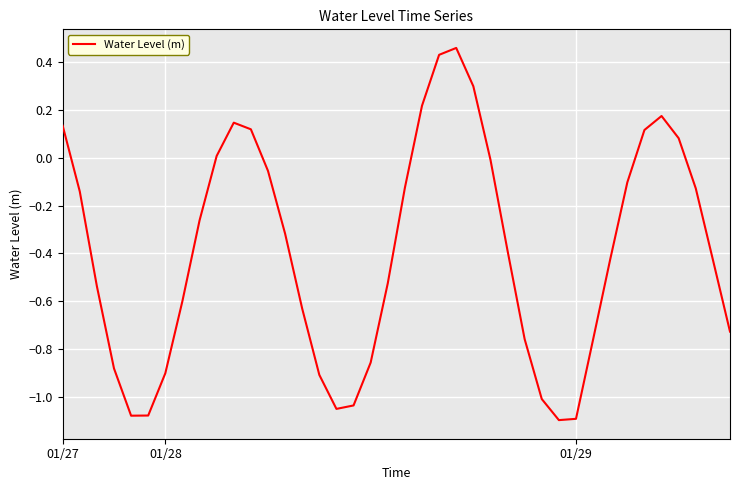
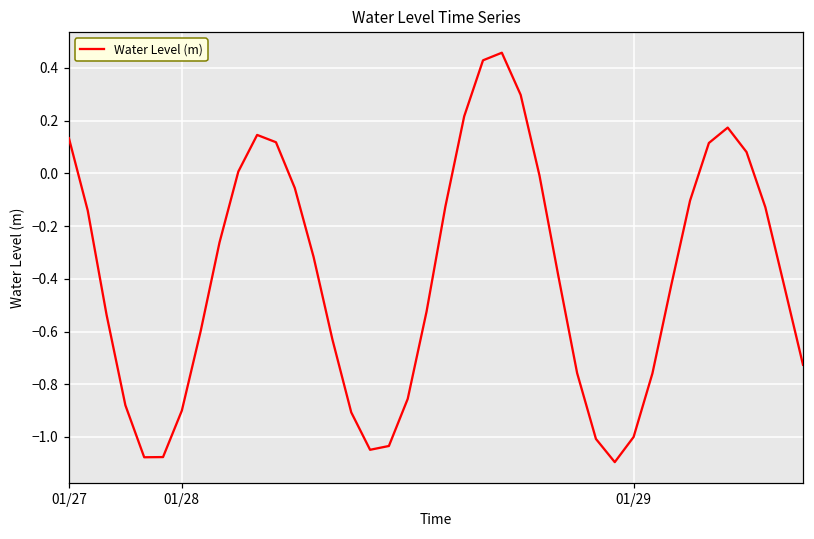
  {
    "01/27": 0.13,
    "01/28": -0.90,
-   "01/29": -1.09
+   "01/29": -1.00
  }
